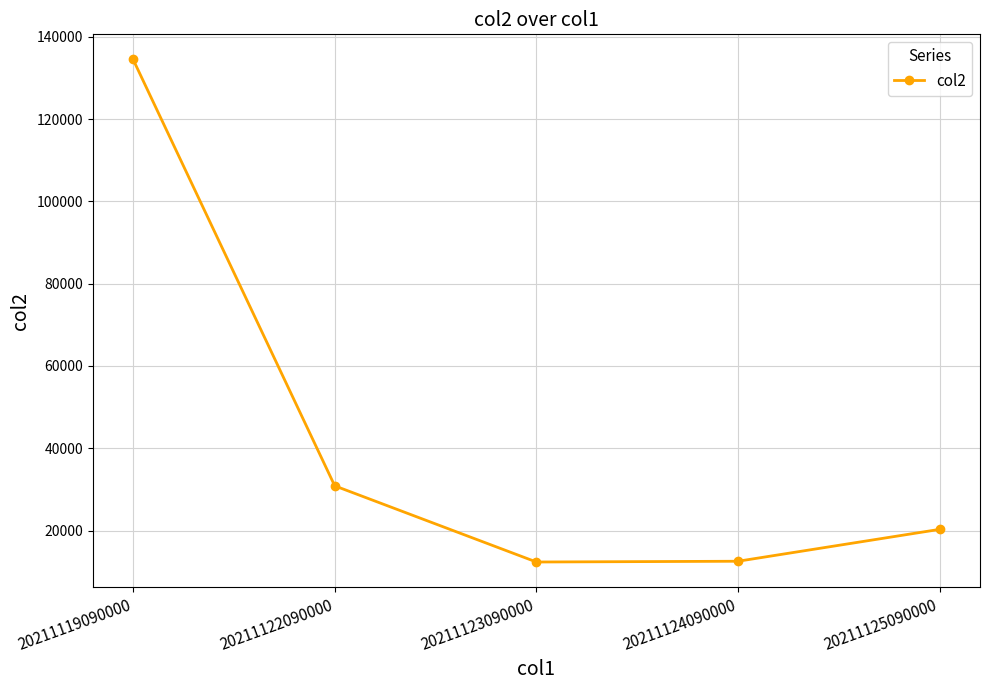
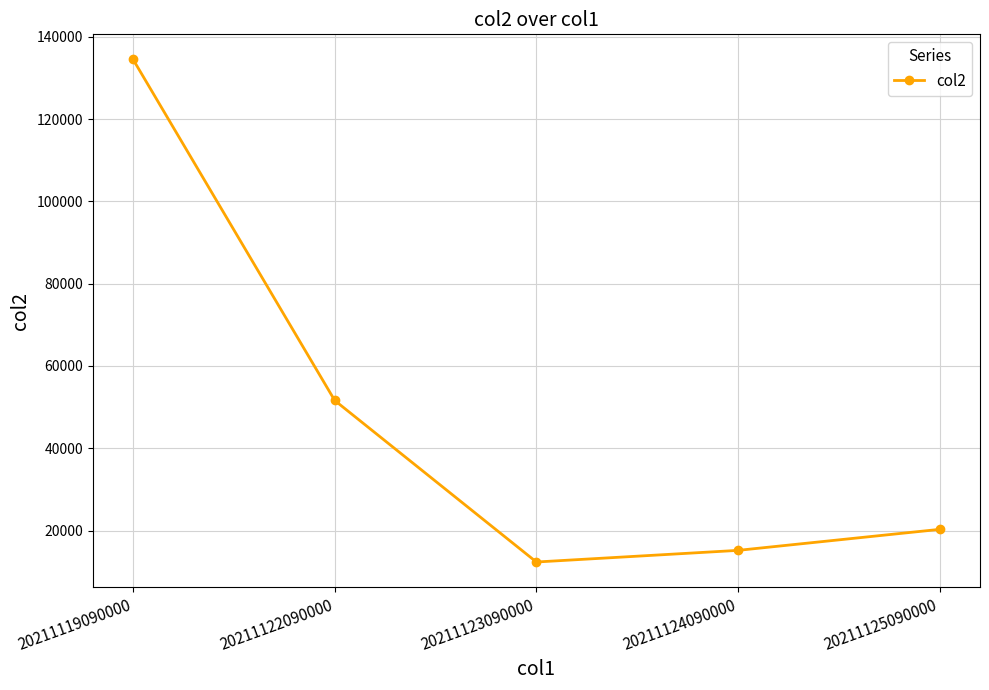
  {
    "20211119090000": 134000,
-   "20211122090000": 31000,
+   "20211122090000": 52000,
    "20211123090000": 12000,
-   "20211124090000": 13000,
+   "20211124090000": 15000,
    "20211125090000": 20000
  }
